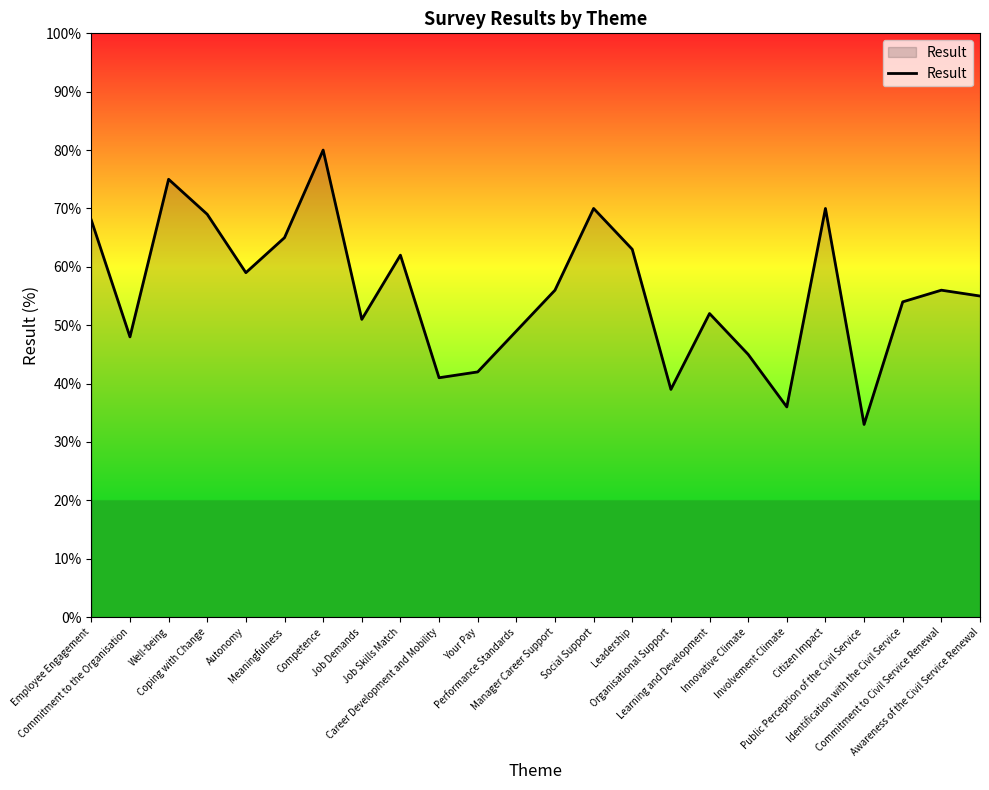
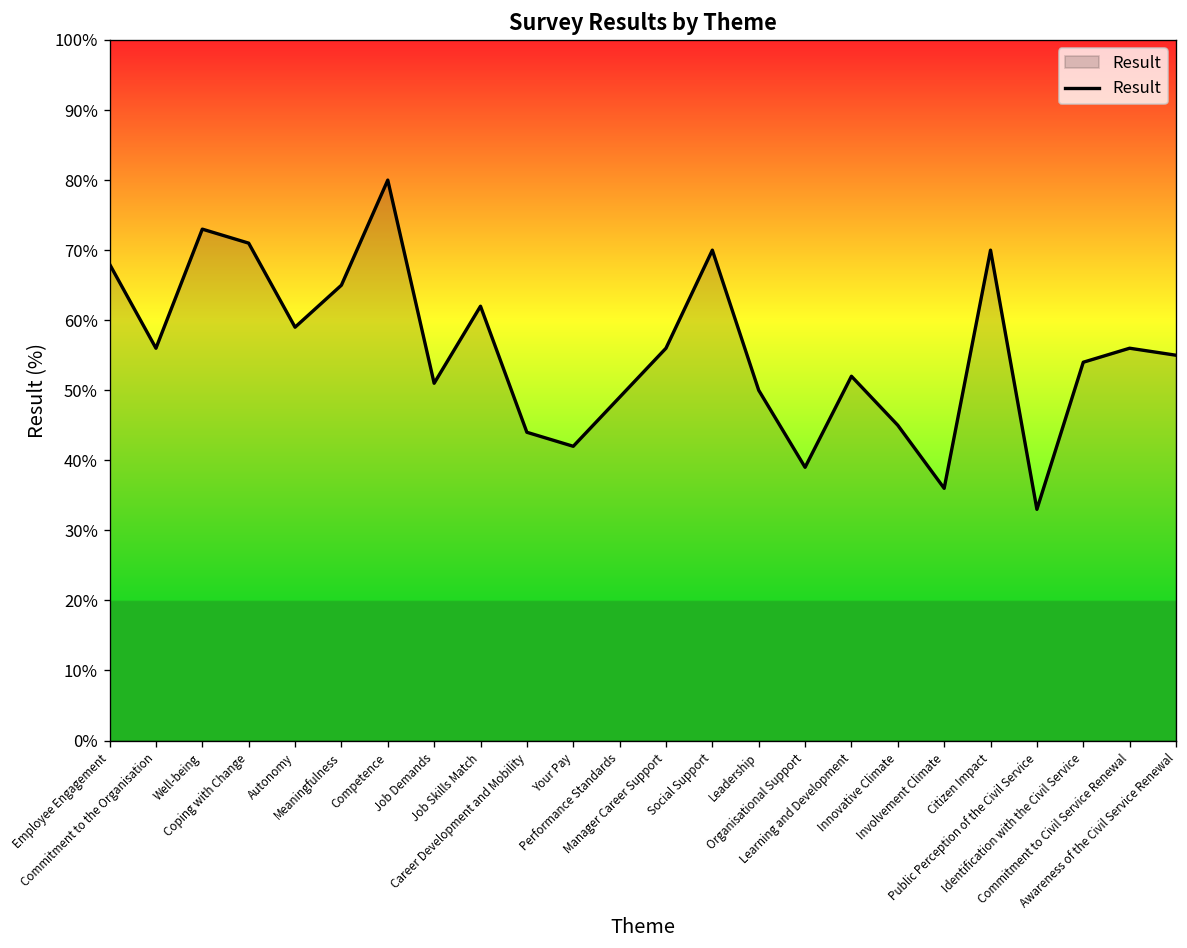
  {
    "Employee Engagement": "68%",
-   "Commitment to the Organisation": "48%",
-   "Well-being": "75%",
-   "Coping with Change": "69%",
+   "Commitment to the Organisation": "56%",
+   "Well-being": "73%",
+   "Coping with Change": "71%",
    "Autonomy": "59%",
    "Meaningfulness": "65%",
    "Competence": "80%",
    "Job Demands": "51%",
    "Job Skills Match": "62%",
-   "Career Development and Mobility": "41%",
+   "Career Development and Mobility": "44%",
    "Your Pay": "42%",
    "Performance Standards": "49%",
    "Manager Career Support": "56%",
    "Social Support": "70%",
-   "Leadership": "63%",
+   "Leadership": "50%",
    "Organisational Support": "39%",
    "Learning and Development": "52%",
    "Innovative Climate": "45%",
    "Involvement Climate": "36%",
    "Citizen Impact": "70%",
    "Public Perception of the Civil Service": "33%",
    "Identification with the Civil Service": "54%",
    "Commitment to Civil Service Renewal": "56%",
    "Awareness of the Civil Service Renewal": "55%"
  }
